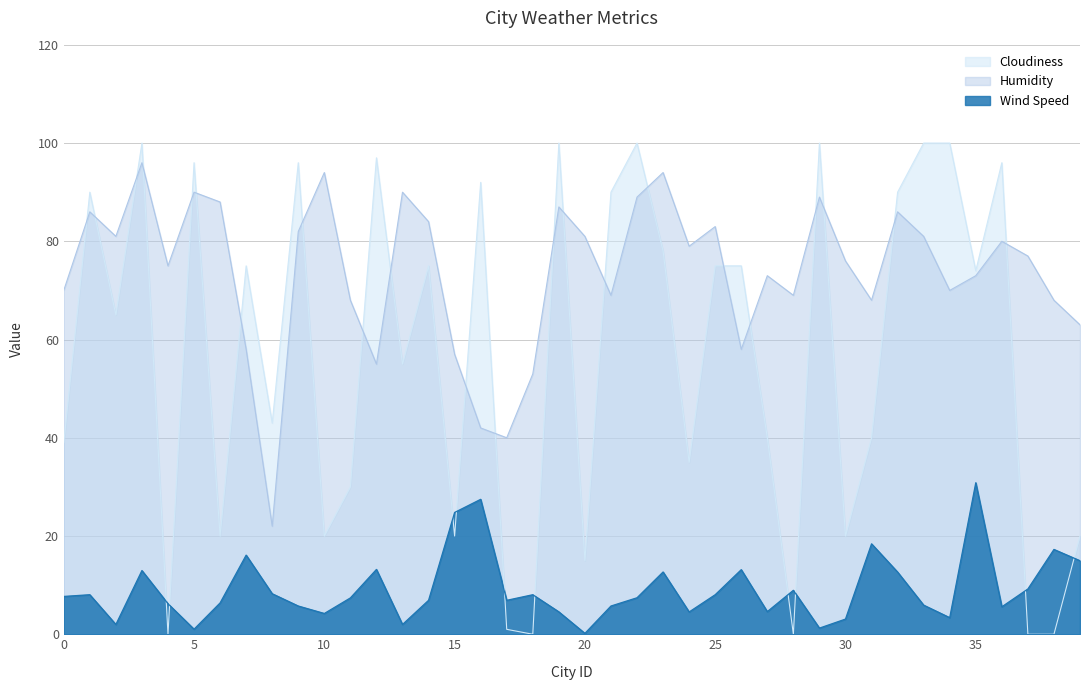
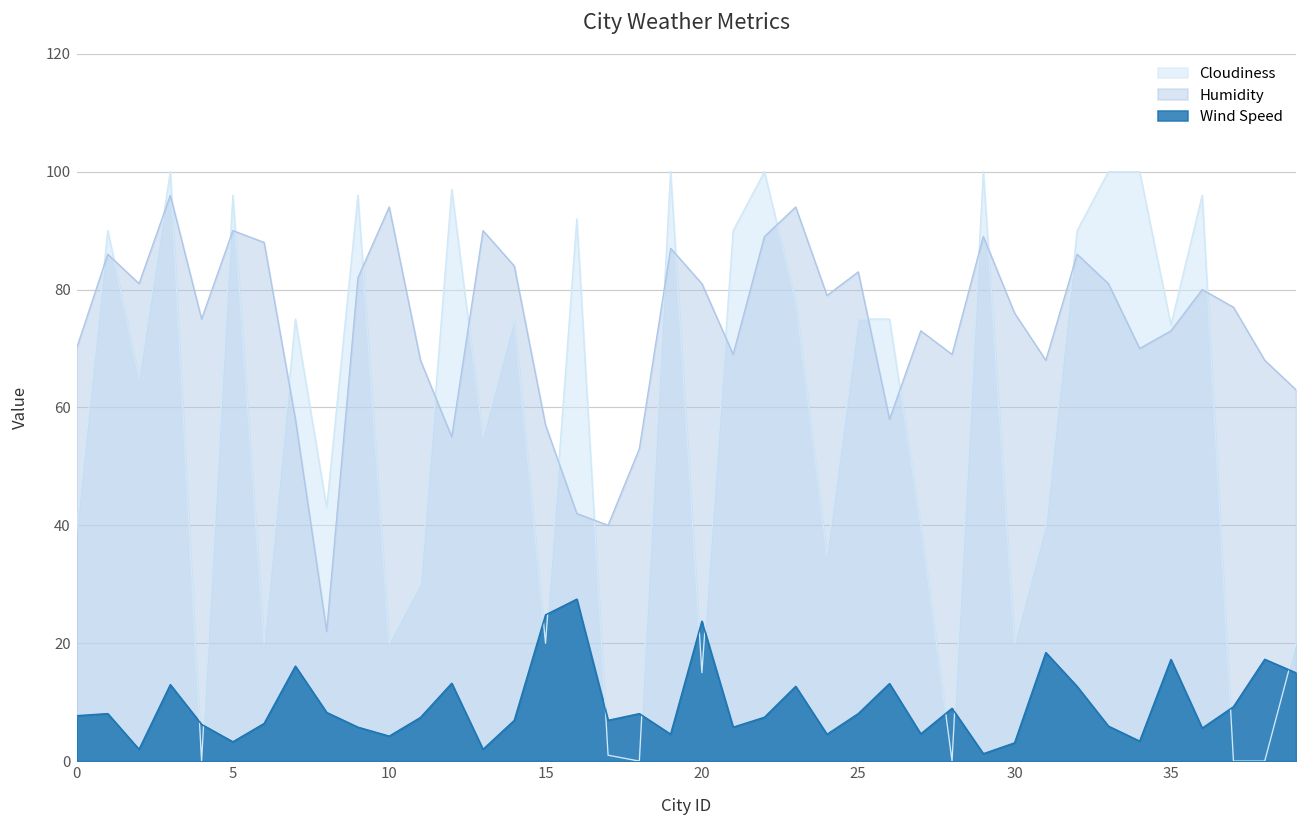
  {
    "Wind Speed": {
      "0": 8,
-     "5": 1,
+     "5": 3,
      "10": 4,
      "15": 25,
-     "20": 0,
+     "20": 24,
      "25": 8,
      "30": 3,
-     "35": 31
+     "35": 17
    }
  }
